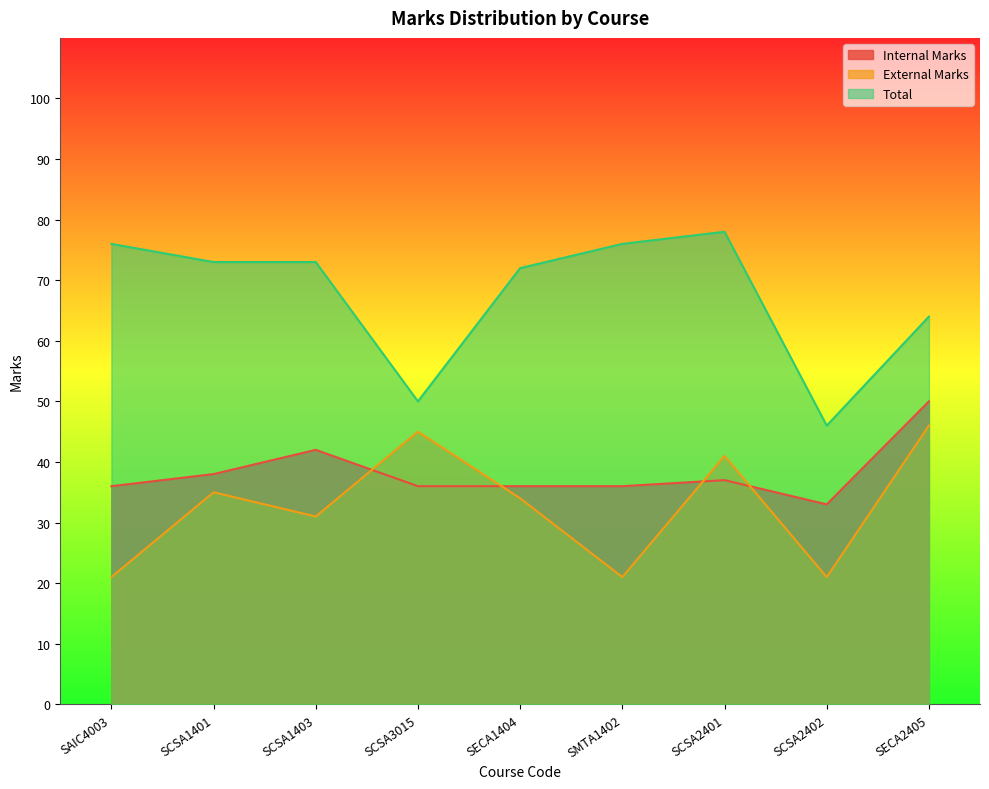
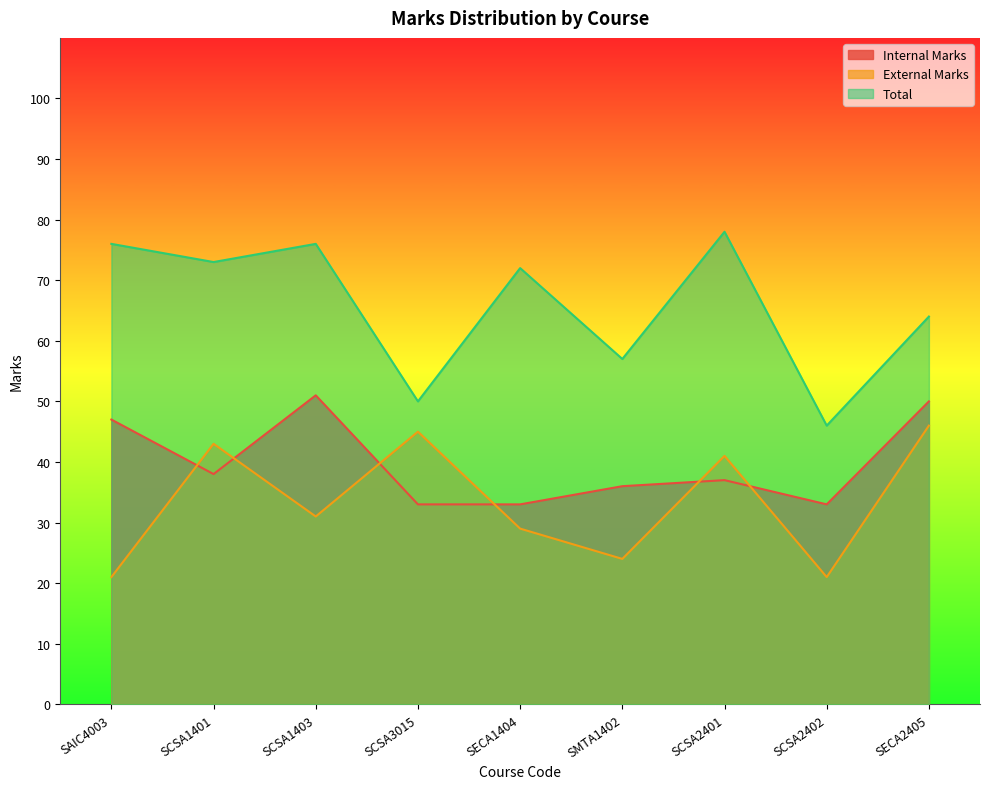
  {
    "Internal Marks": {
-     "SAIC4003": 36,
+     "SAIC4003": 47,
      "SCSA1401": 38,
-     "SCSA1403": 42,
-     "SCSA3015": 36,
-     "SECA1404": 36,
+     "SCSA1403": 51,
+     "SCSA3015": 33,
+     "SECA1404": 33,
      "SMTA1402": 36,
      "SCSA2401": 37,
      "SCSA2402": 33,
      "SECA2405": 50
    },
    "External Marks": {
      "SAIC4003": 21,
-     "SCSA1401": 35,
+     "SCSA1401": 43,
      "SCSA1403": 31,
      "SCSA3015": 45,
-     "SECA1404": 34,
-     "SMTA1402": 21,
+     "SECA1404": 29,
+     "SMTA1402": 24,
      "SCSA2401": 41,
      "SCSA2402": 21,
      "SECA2405": 46
    },
    "Total": {
      "SAIC4003": 76,
      "SCSA1401": 73,
-     "SCSA1403": 73,
+     "SCSA1403": 76,
      "SCSA3015": 50,
      "SECA1404": 72,
-     "SMTA1402": 76,
+     "SMTA1402": 57,
      "SCSA2401": 78,
      "SCSA2402": 46,
      "SECA2405": 64
    }
  }
